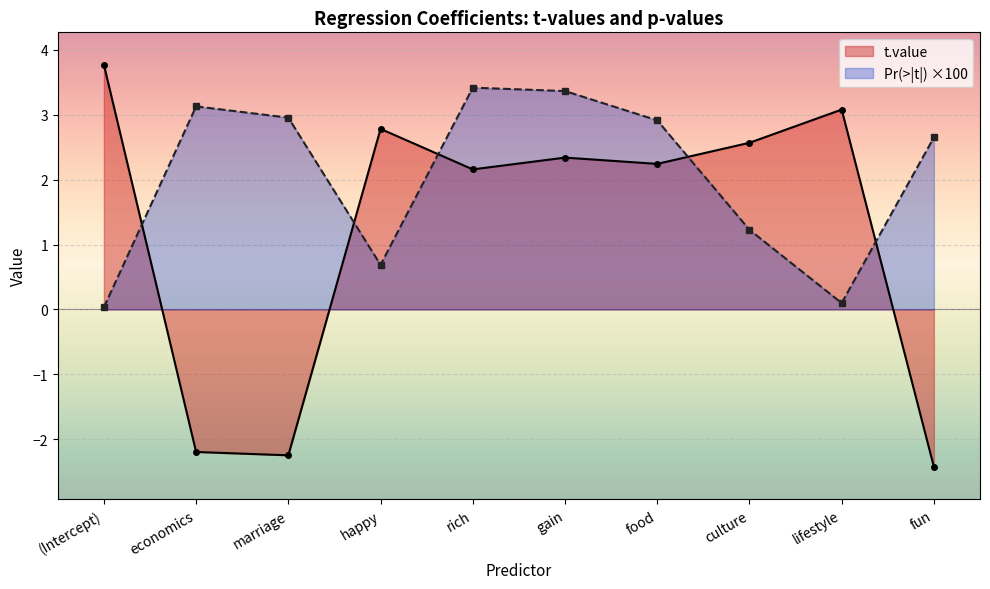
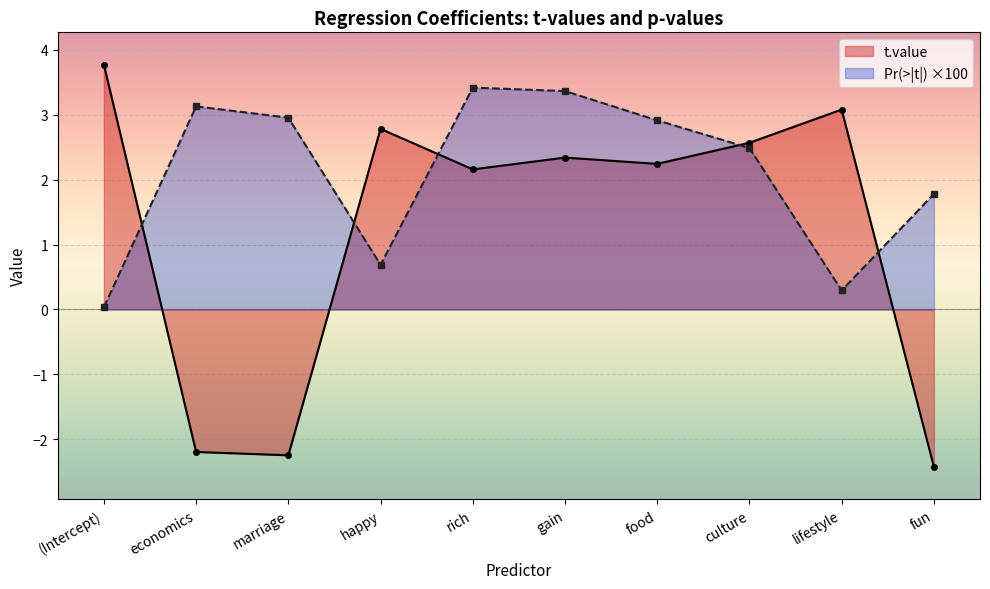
  {
    "Pr(>|t|) ×100": {
      "(Intercept)": 0.0,
      "economics": 3.1,
      "marriage": 3.0,
      "happy": 0.7,
      "rich": 3.4,
      "gain": 3.4,
      "food": 2.9,
-     "culture": 1.2,
-     "lifestyle": 0.1,
-     "fun": 2.7
+     "culture": 2.5,
+     "lifestyle": 0.3,
+     "fun": 1.8
    }
  }
